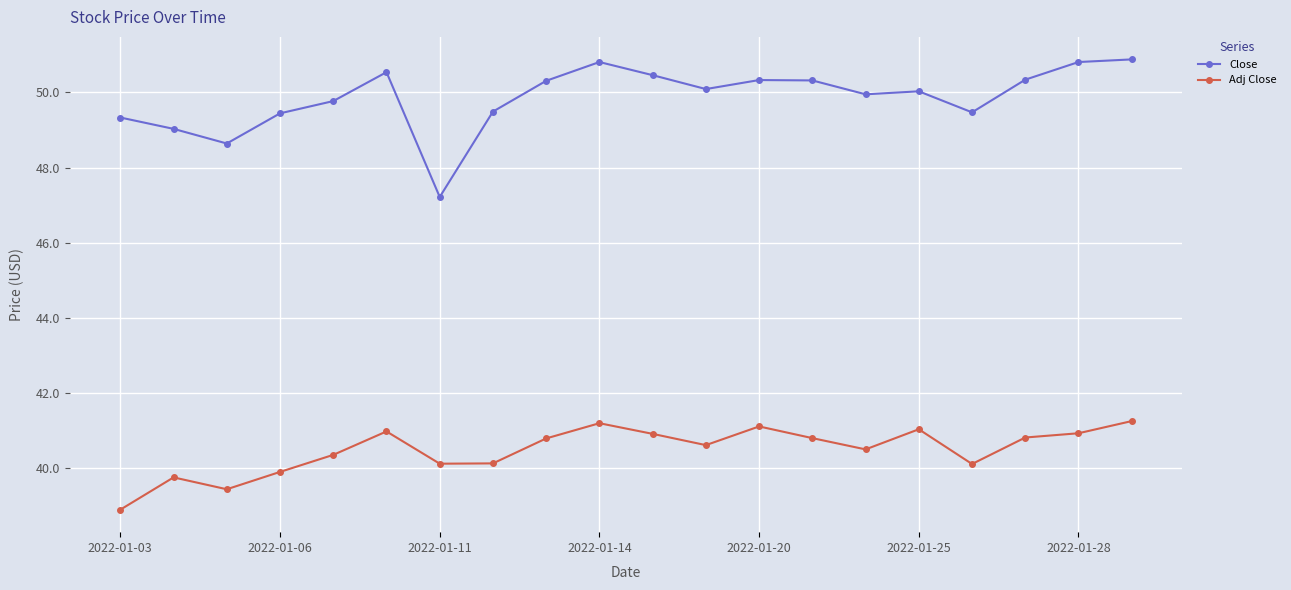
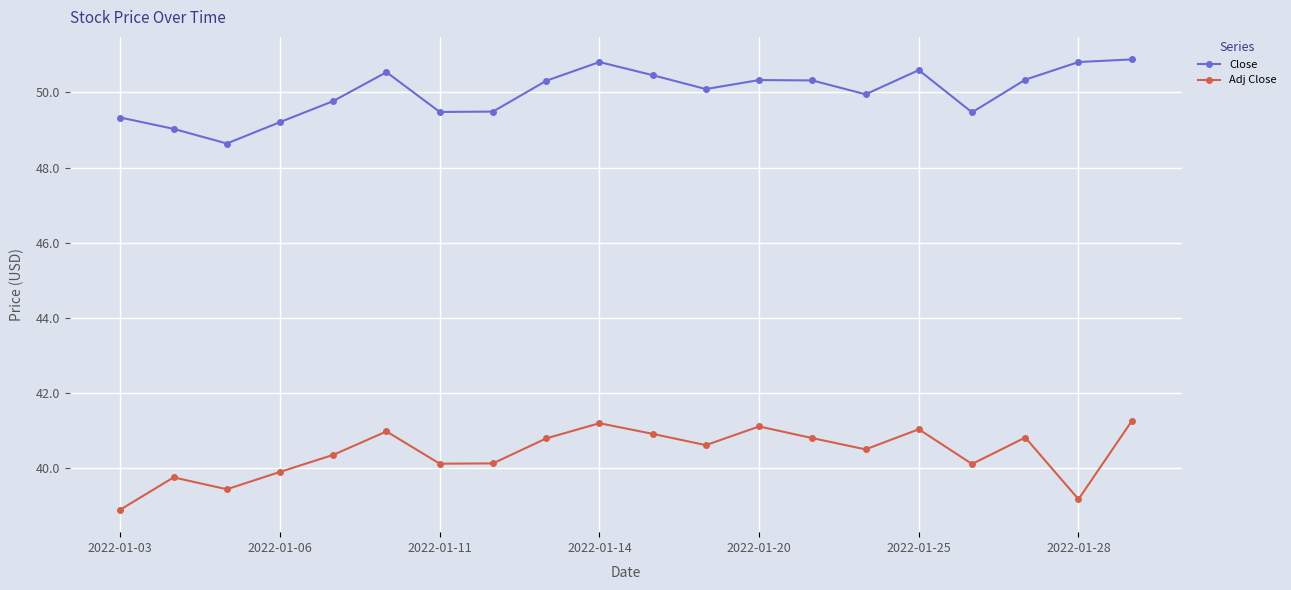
  {
    "Close": {
      "2022-01-03": 49.3,
-     "2022-01-06": 49.4,
-     "2022-01-11": 47.2,
+     "2022-01-06": 49.2,
+     "2022-01-11": 49.5,
      "2022-01-14": 50.8,
      "2022-01-20": 50.3,
-     "2022-01-25": 50.0,
+     "2022-01-25": 50.6,
      "2022-01-28": 50.8
    },
    "Adj Close": {
      "2022-01-03": 38.9,
      "2022-01-06": 39.9,
      "2022-01-11": 40.1,
      "2022-01-14": 41.2,
      "2022-01-20": 41.1,
      "2022-01-25": 41.0,
-     "2022-01-28": 40.9
+     "2022-01-28": 39.2
    }
  }
